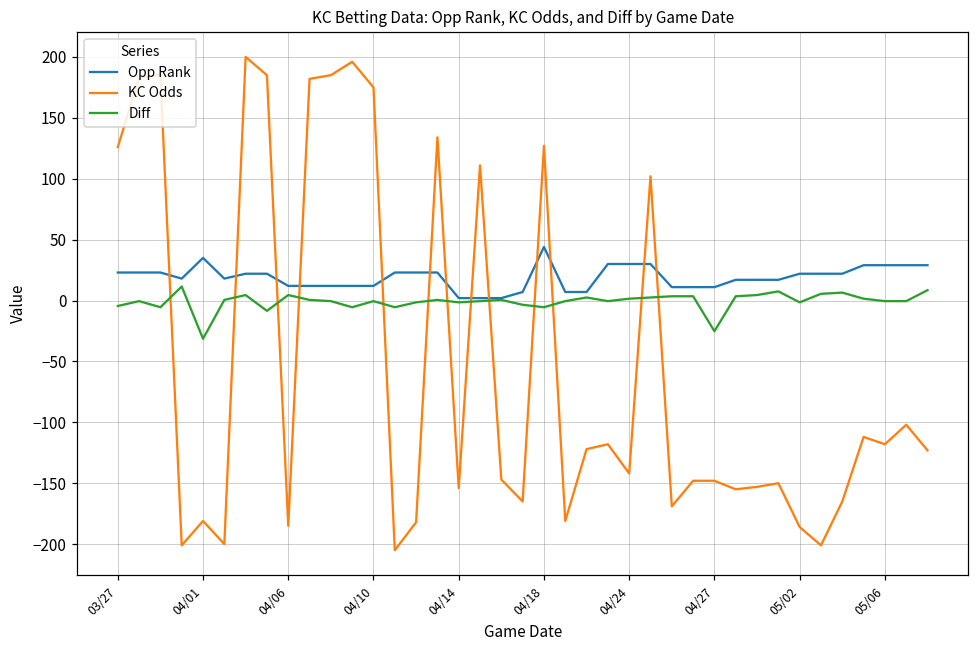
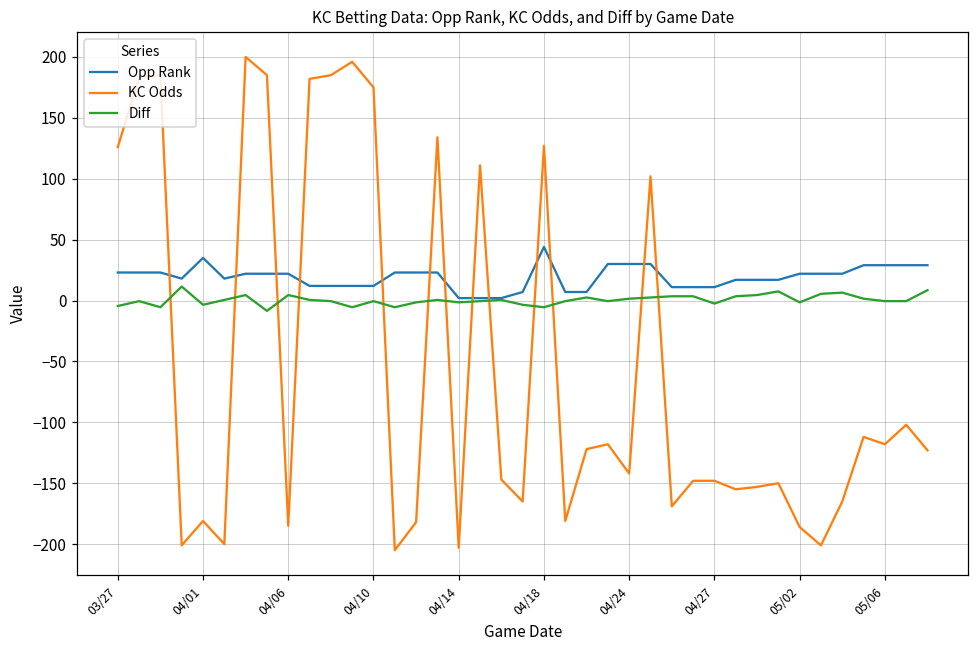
  {
    "Opp Rank": {
      "03/27": 23,
      "04/01": 35,
-     "04/06": 12,
+     "04/06": 22,
      "04/10": 12,
      "04/14": 2,
      "04/18": 44,
      "04/27": 11,
      "05/02": 22,
      "05/06": 29
    },
    "KC Odds": {
      "03/27": 126,
      "04/01": -181,
      "04/06": -185,
      "04/10": 175,
-     "04/14": -154,
+     "04/14": -203,
      "04/18": 127,
      "04/27": -148,
      "05/02": -186,
      "05/06": -118
    },
    "Diff": {
      "03/27": -5,
-     "04/01": -31,
+     "04/01": -4,
      "04/06": 5,
      "04/10": -1,
      "04/14": -2,
      "04/18": -6,
-     "04/27": -25,
+     "04/27": -3,
      "05/02": -2,
      "05/06": -1
    }
  }
